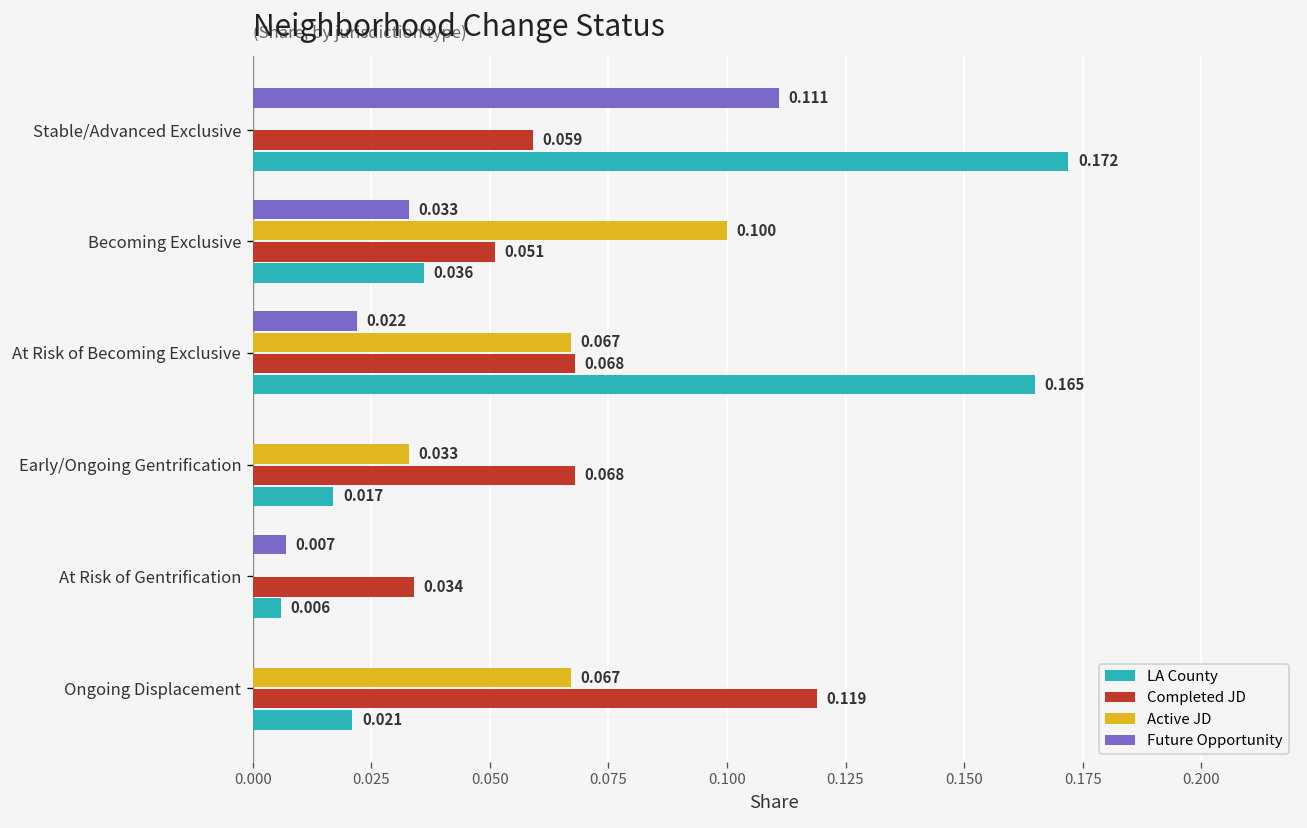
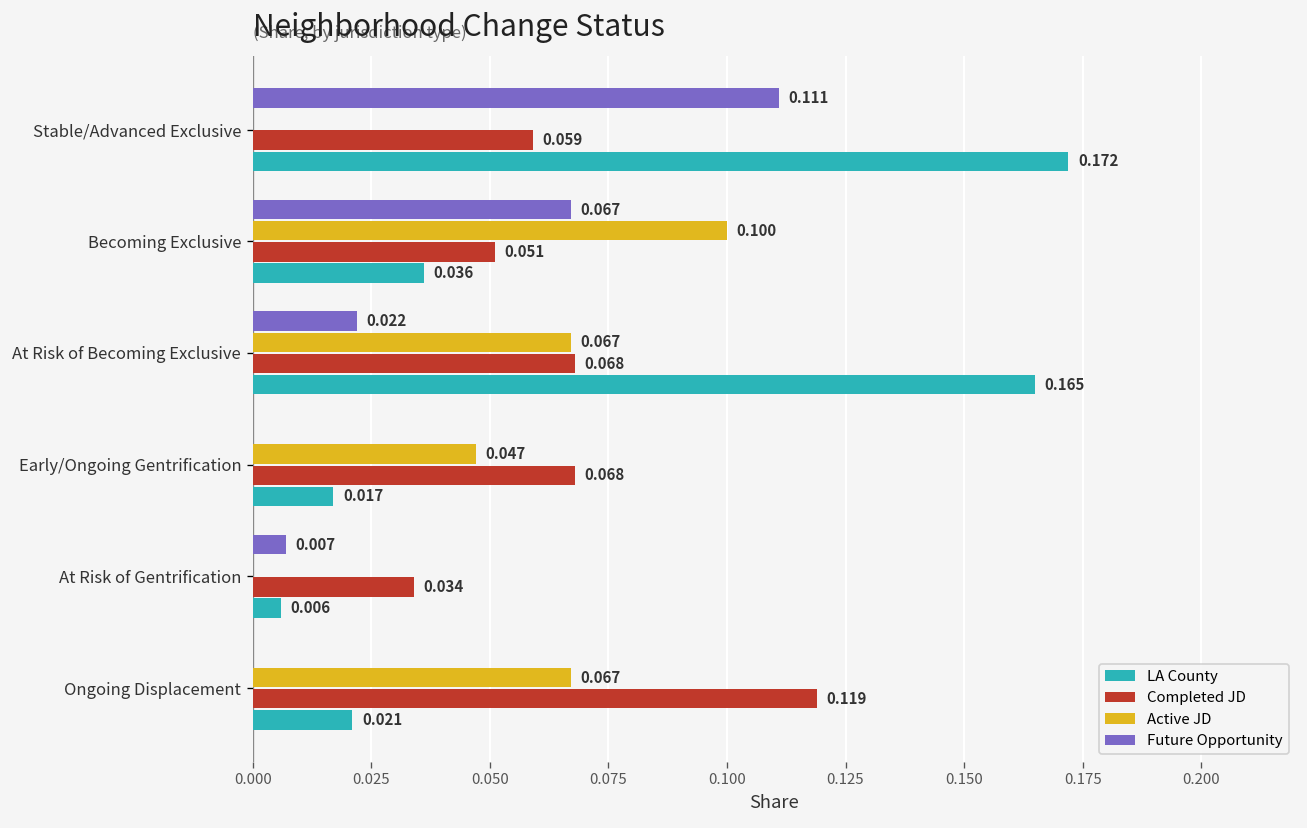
  {
    "LA County": {
      "Stable/Advanced Exclusive": 0.172,
      "Becoming Exclusive": 0.036,
      "At Risk of Becoming Exclusive": 0.165,
      "Early/Ongoing Gentrification": 0.017,
      "At Risk of Gentrification": 0.006,
      "Ongoing Displacement": 0.021
    },
    "Completed JD": {
      "Stable/Advanced Exclusive": 0.059,
      "Becoming Exclusive": 0.051,
      "At Risk of Becoming Exclusive": 0.068,
      "Early/Ongoing Gentrification": 0.068,
      "At Risk of Gentrification": 0.034,
      "Ongoing Displacement": 0.119
    },
    "Active JD": {
      "Becoming Exclusive": 0.100,
      "At Risk of Becoming Exclusive": 0.067,
-     "Early/Ongoing Gentrification": 0.033,
+     "Early/Ongoing Gentrification": 0.047,
      "Ongoing Displacement": 0.067
    },
    "Future Opportunity": {
      "Stable/Advanced Exclusive": 0.111,
-     "Becoming Exclusive": 0.033,
+     "Becoming Exclusive": 0.067,
      "At Risk of Becoming Exclusive": 0.022,
      "At Risk of Gentrification": 0.007
    }
  }
